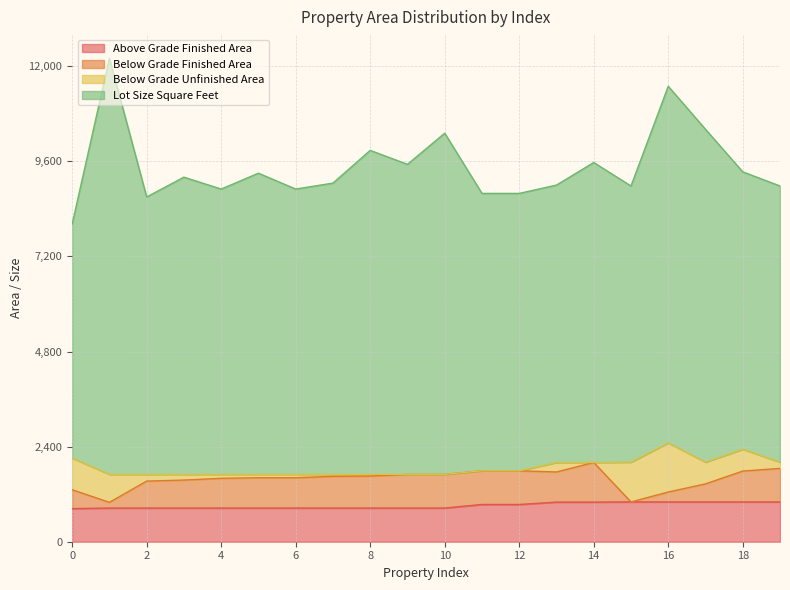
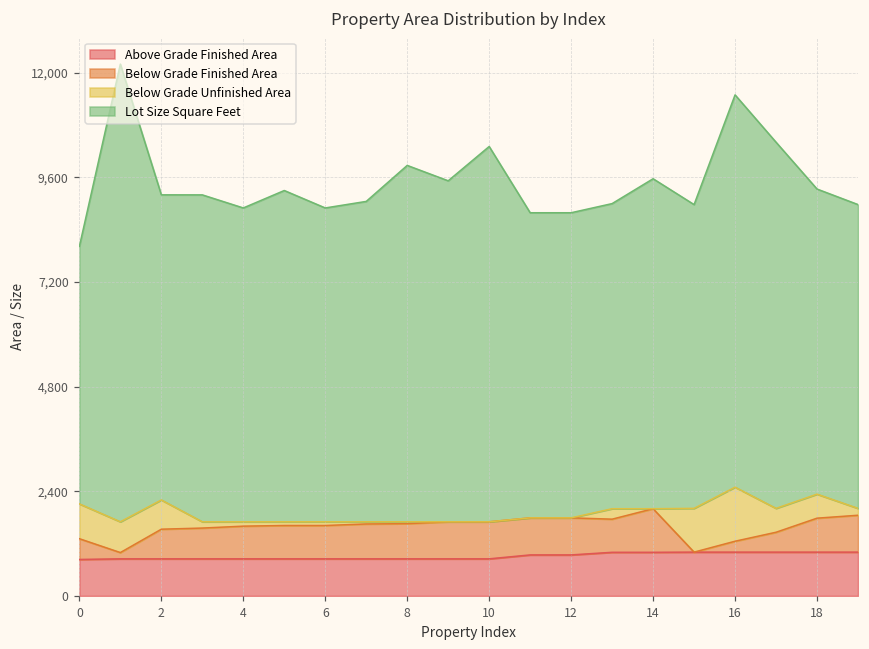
  {
    "Below Grade Unfinished Area": {
      "0": "800",
-     "2": "200",
+     "2": "700",
      "4": "100",
      "6": "100",
      "16": "1,200",
      "18": "600"
    },
    "Lot Size Square Feet": {
      "0": "5,900",
      "2": "7,000",
      "4": "7,200",
      "6": "7,200",
      "8": "8,200",
      "10": "8,600",
      "12": "7,000",
      "14": "7,600",
      "16": "9,000",
      "18": "7,000"
    }
  }
